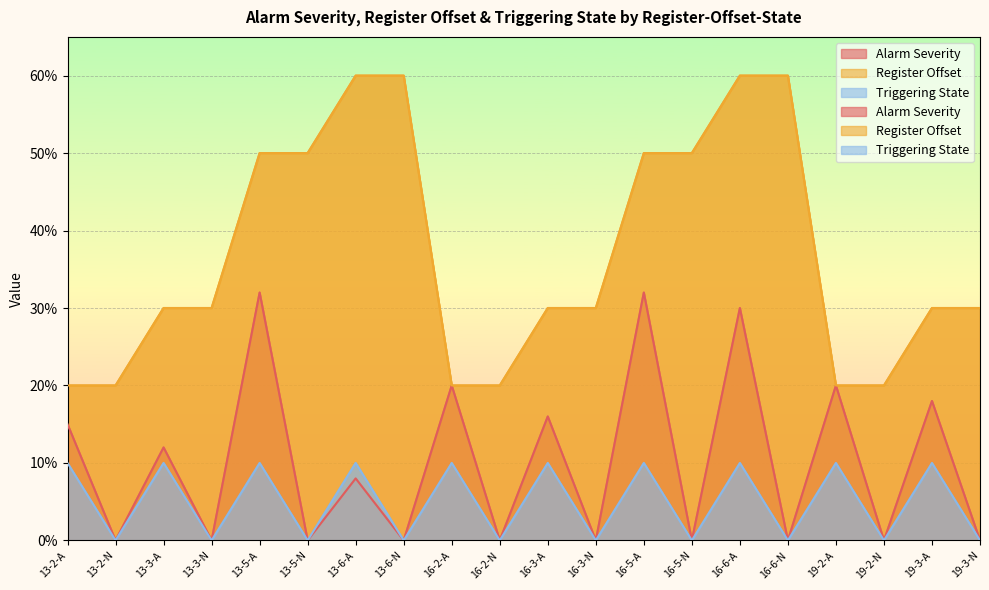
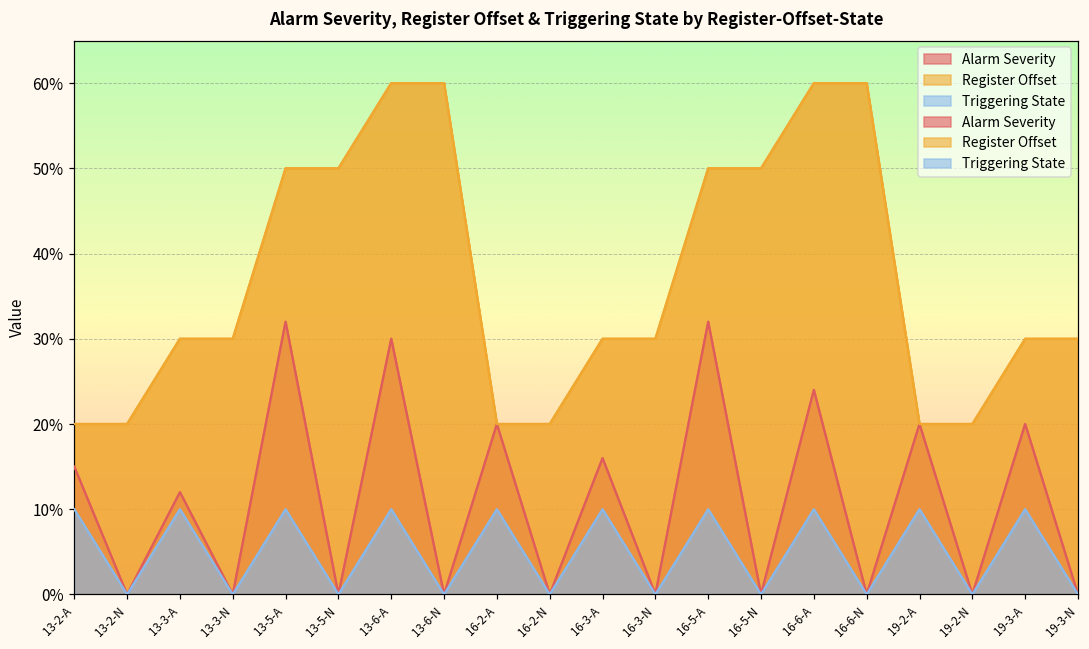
  {
    "Alarm Severity": {
      "13-2-A": "15%",
      "13-3-A": "12%",
      "13-5-A": "32%",
-     "13-6-A": "8%",
+     "13-6-A": "30%",
      "16-3-A": "16%",
      "16-5-A": "32%",
-     "16-6-A": "30%",
-     "19-3-A": "18%"
+     "16-6-A": "24%",
+     "19-3-A": "20%"
    },
    "Register Offset": {
      "13-2-A": "20%",
      "13-2-N": "20%",
      "13-3-A": "30%",
      "13-3-N": "30%",
      "13-5-A": "50%",
      "13-5-N": "50%",
      "13-6-A": "60%",
      "13-6-N": "60%",
      "16-2-N": "20%",
      "16-3-A": "30%",
      "16-3-N": "30%",
      "16-5-A": "50%",
      "16-5-N": "50%",
      "16-6-A": "60%",
      "16-6-N": "60%",
      "19-2-N": "20%",
      "19-3-A": "30%",
      "19-3-N": "30%"
    },
    "Triggering State": {
      "13-2-A": "10%",
      "13-3-A": "10%",
      "13-5-A": "10%",
      "13-6-A": "10%",
      "16-2-A": "10%",
      "16-3-A": "10%",
      "16-5-A": "10%",
      "16-6-A": "10%",
      "19-2-A": "10%",
      "19-3-A": "10%"
    }
  }
